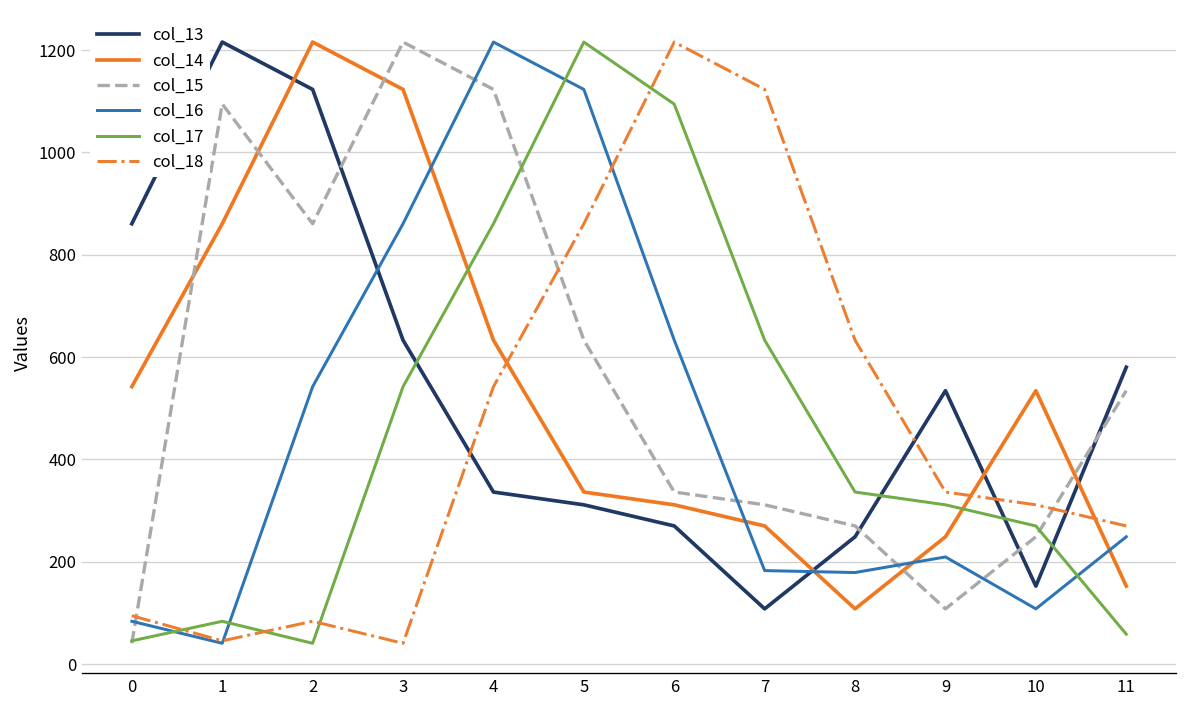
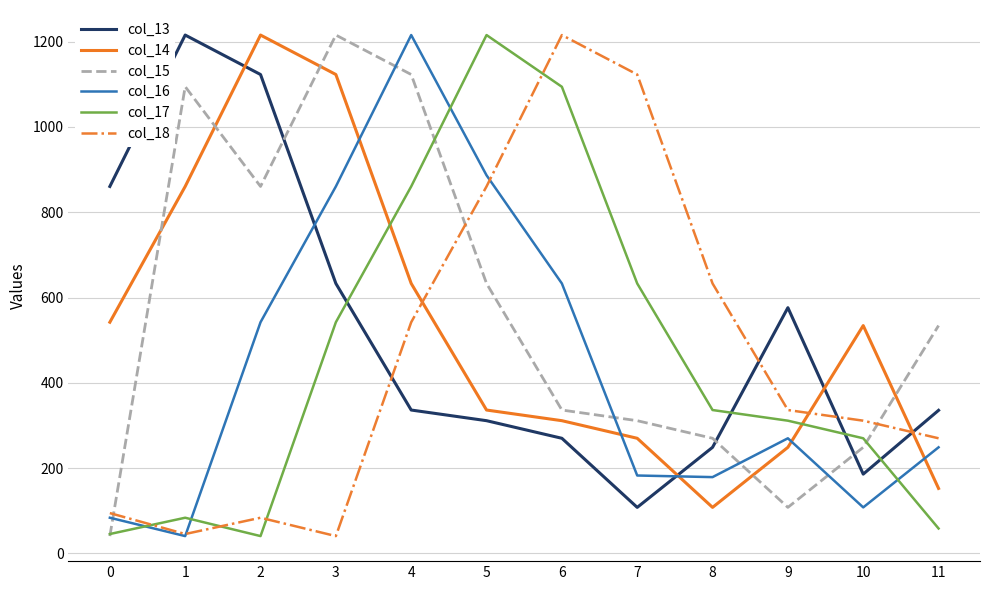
  {
    "col_13": {
      "0": 860,
      "1": 1220,
      "2": 1120,
      "3": 630,
      "4": 340,
      "5": 310,
      "6": 270,
      "7": 110,
      "8": 250,
-     "9": 530,
-     "10": 150,
-     "11": 580
+     "9": 580,
+     "10": 190,
+     "11": 340
    },
    "col_15": {
      "1": 1090,
      "2": 860,
      "3": 1220,
      "4": 1120,
      "5": 630,
      "6": 340,
      "7": 310,
      "8": 270,
      "9": 110,
      "10": 250,
      "11": 530
    },
    "col_16": {
      "0": 80,
      "2": 540,
      "3": 860,
      "4": 1220,
-     "5": 1120,
+     "5": 890,
      "6": 630,
      "7": 180,
      "8": 180,
-     "9": 210,
+     "9": 270,
      "10": 110,
      "11": 250
    },
    "col_17": {
      "1": 80,
      "2": 40,
      "3": 540,
      "4": 860,
      "5": 1220,
      "6": 1090,
      "7": 630,
      "8": 340,
      "9": 310,
      "10": 270,
      "11": 60
    }
  }
